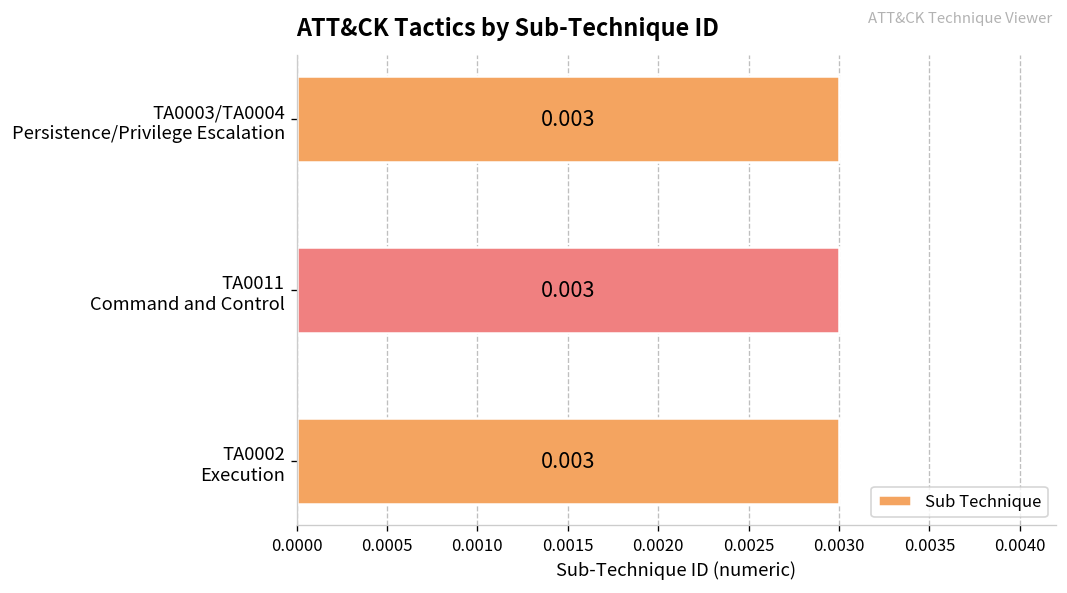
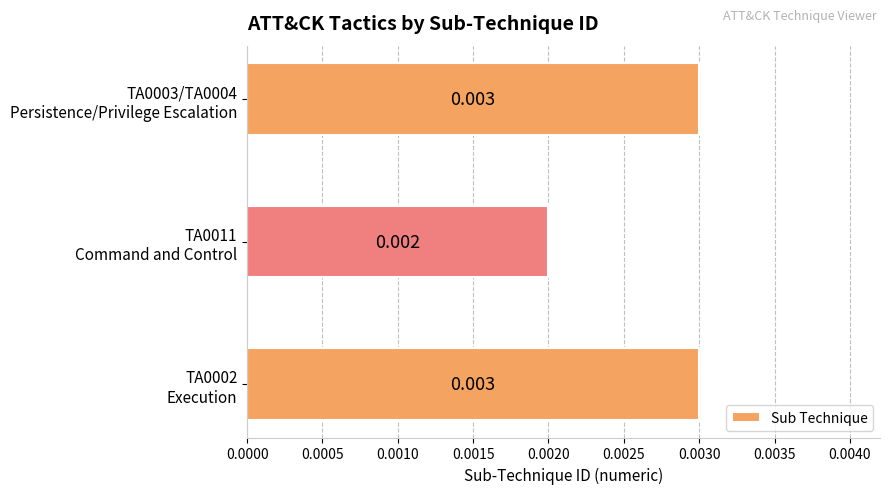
  {
    "TA0003/TA0004 Persistence/Privilege Escalation": 0.003,
-   "TA0011 Command and Control": 0.003,
+   "TA0011 Command and Control": 0.002,
    "TA0002 Execution": 0.003
  }
